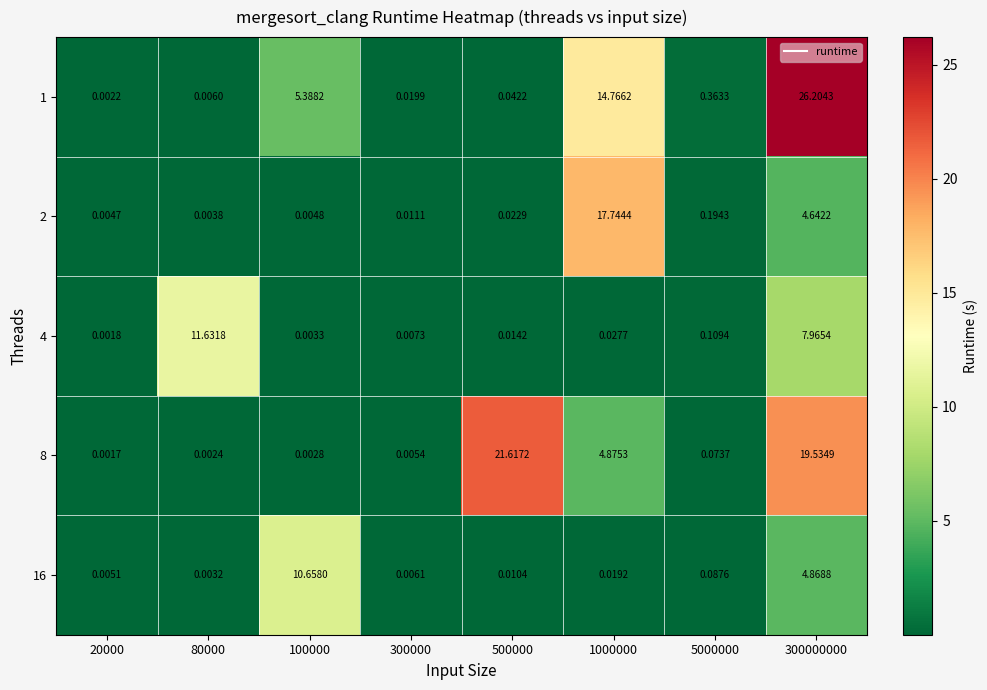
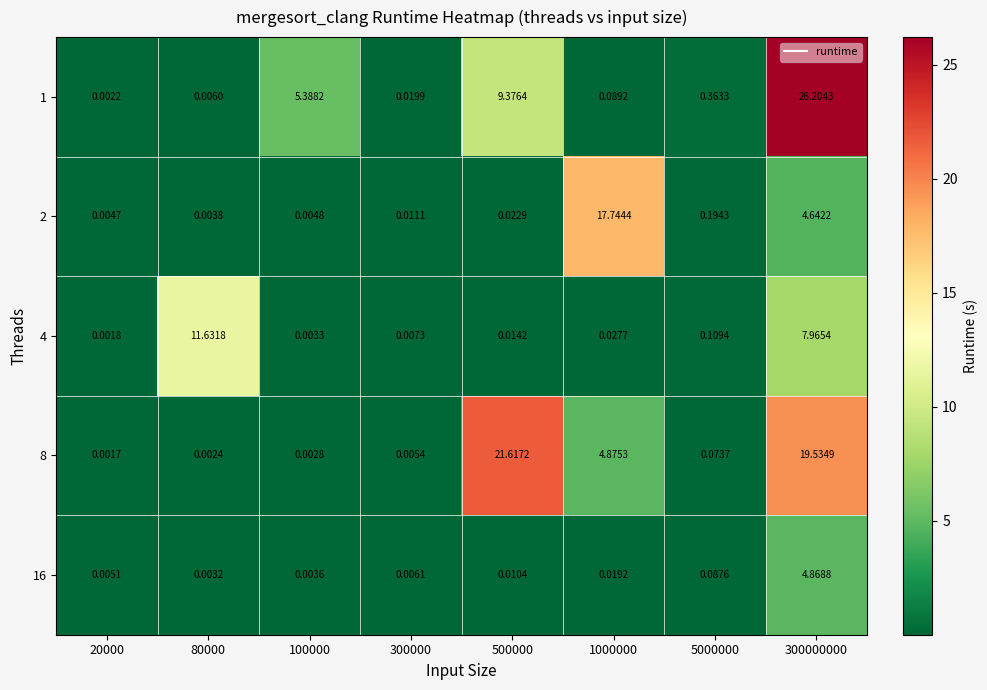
  {
    "1": {
      "20000": 0.0022,
      "80000": 0.0060,
      "100000": 5.3882,
      "300000": 0.0199,
-     "500000": 0.0422,
-     "1000000": 14.7662,
+     "500000": 9.3764,
+     "1000000": 0.0892,
      "5000000": 0.3633,
      "300000000": 26.2043
    },
    "2": {
      "20000": 0.0047,
      "80000": 0.0038,
      "100000": 0.0048,
      "300000": 0.0111,
      "500000": 0.0229,
      "1000000": 17.7444,
      "5000000": 0.1943,
      "300000000": 4.6422
    },
    "4": {
      "20000": 0.0018,
      "80000": 11.6318,
      "100000": 0.0033,
      "300000": 0.0073,
      "500000": 0.0142,
      "1000000": 0.0277,
      "5000000": 0.1094,
      "300000000": 7.9654
    },
    "8": {
      "20000": 0.0017,
      "80000": 0.0024,
      "100000": 0.0028,
      "300000": 0.0054,
      "500000": 21.6172,
      "1000000": 4.8753,
      "5000000": 0.0737,
      "300000000": 19.5349
    },
    "16": {
      "20000": 0.0051,
      "80000": 0.0032,
-     "100000": 10.6580,
+     "100000": 0.0036,
      "300000": 0.0061,
      "500000": 0.0104,
      "1000000": 0.0192,
      "5000000": 0.0876,
      "300000000": 4.8688
    }
  }
